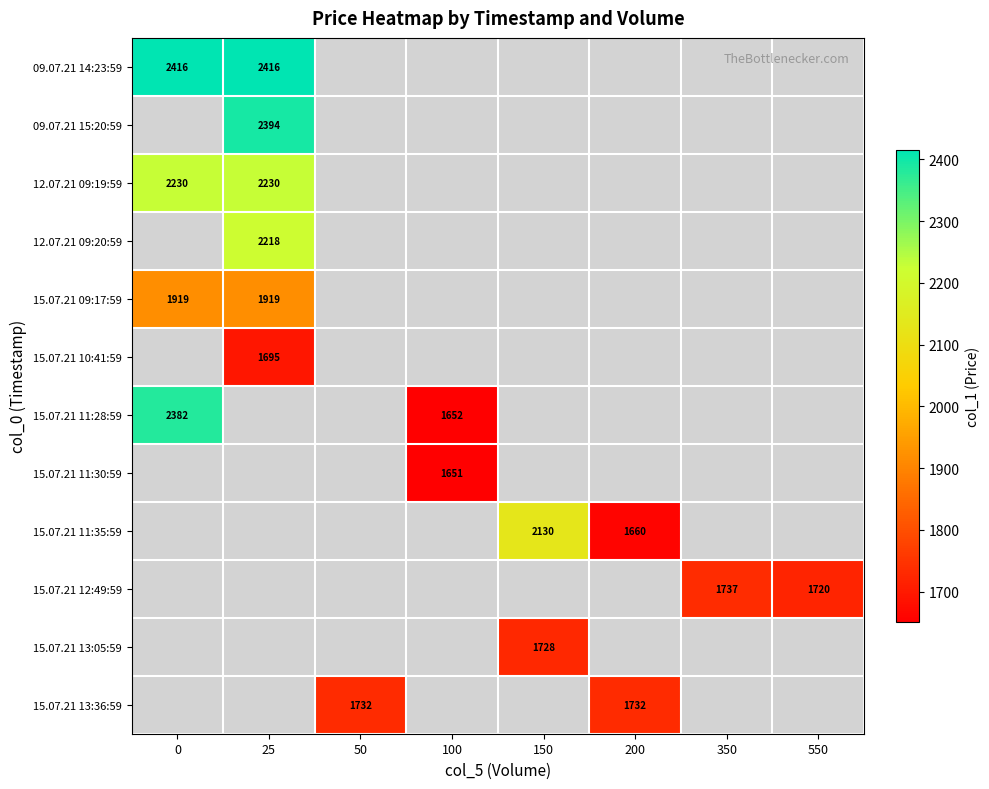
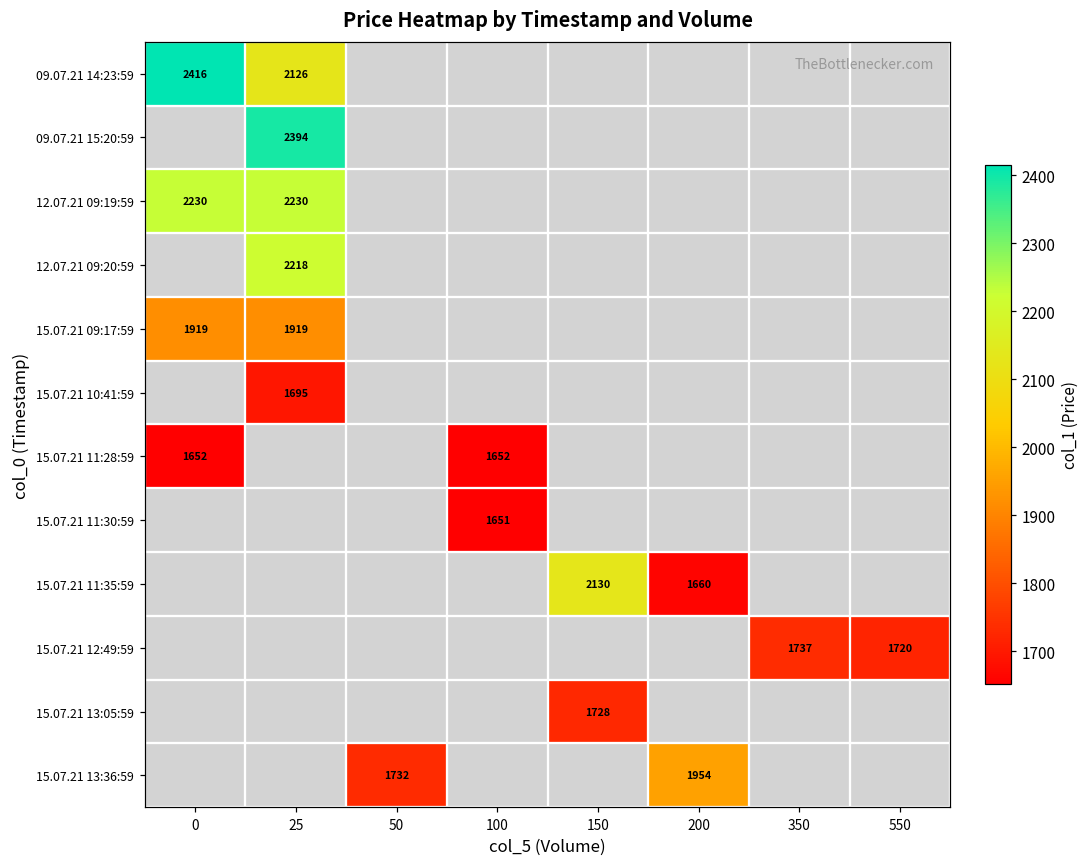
  {
    "09.07.21 14:23:59": {
      "0": 2416,
-     "25": 2416
+     "25": 2126
    },
    "09.07.21 15:20:59": {
      "25": 2394
    },
    "12.07.21 09:19:59": {
      "0": 2230,
      "25": 2230
    },
    "12.07.21 09:20:59": {
      "25": 2218
    },
    "15.07.21 09:17:59": {
      "0": 1919,
      "25": 1919
    },
    "15.07.21 10:41:59": {
      "25": 1695
    },
    "15.07.21 11:28:59": {
-     "0": 2382,
+     "0": 1652,
      "100": 1652
    },
    "15.07.21 11:30:59": {
      "100": 1651
    },
    "15.07.21 11:35:59": {
      "150": 2130,
      "200": 1660
    },
    "15.07.21 12:49:59": {
      "350": 1737,
      "550": 1720
    },
    "15.07.21 13:05:59": {
      "150": 1728
    },
    "15.07.21 13:36:59": {
      "50": 1732,
-     "200": 1732
+     "200": 1954
    }
  }
